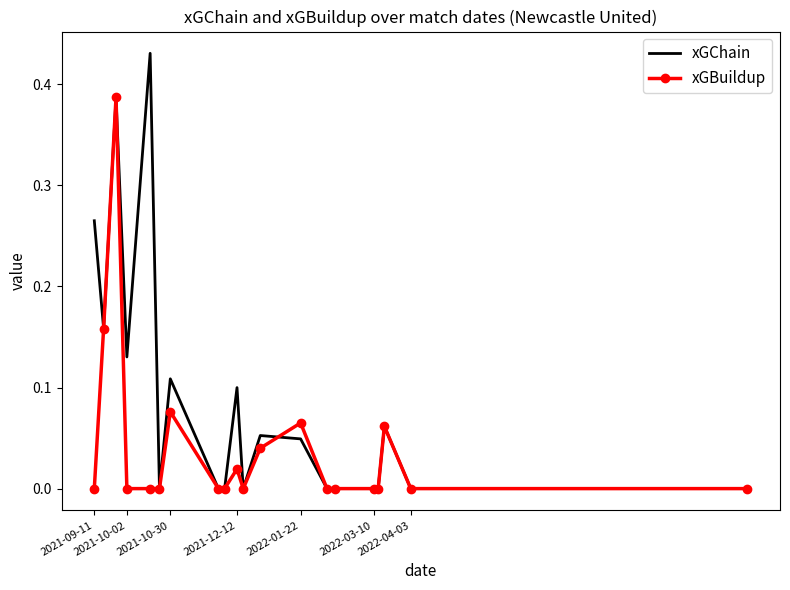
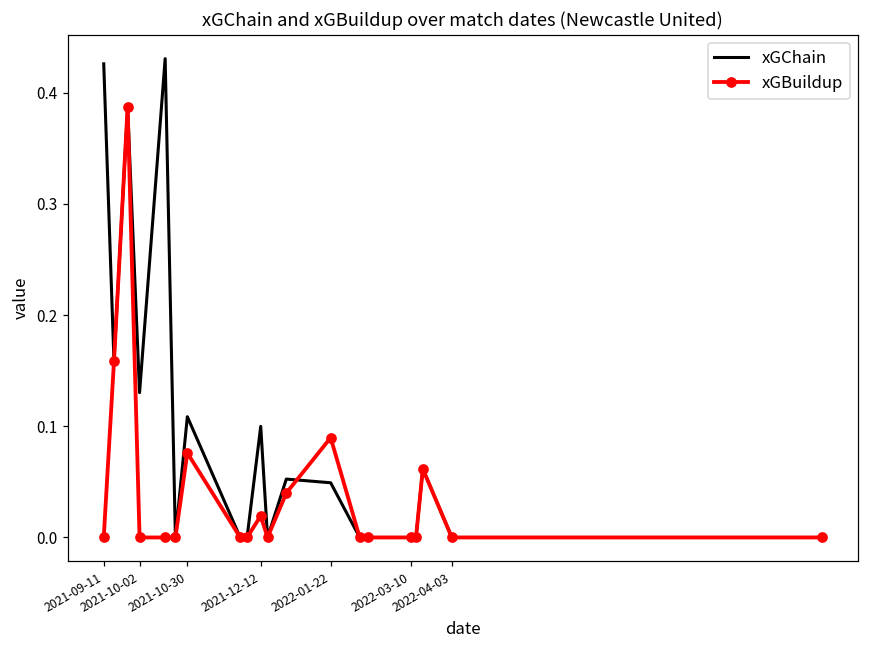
  {
    "xGChain": {
-     "2021-09-11": 0.265,
+     "2021-09-11": 0.426,
      "2021-10-02": 0.130,
      "2021-10-30": 0.109,
      "2021-12-12": 0.100,
      "2022-01-22": 0.049
    },
    "xGBuildup": {
      "2021-09-11": 0.000,
      "2021-10-02": 0.000,
      "2021-10-30": 0.076,
      "2021-12-12": 0.019,
-     "2022-01-22": 0.065
+     "2022-01-22": 0.090
    }
  }
